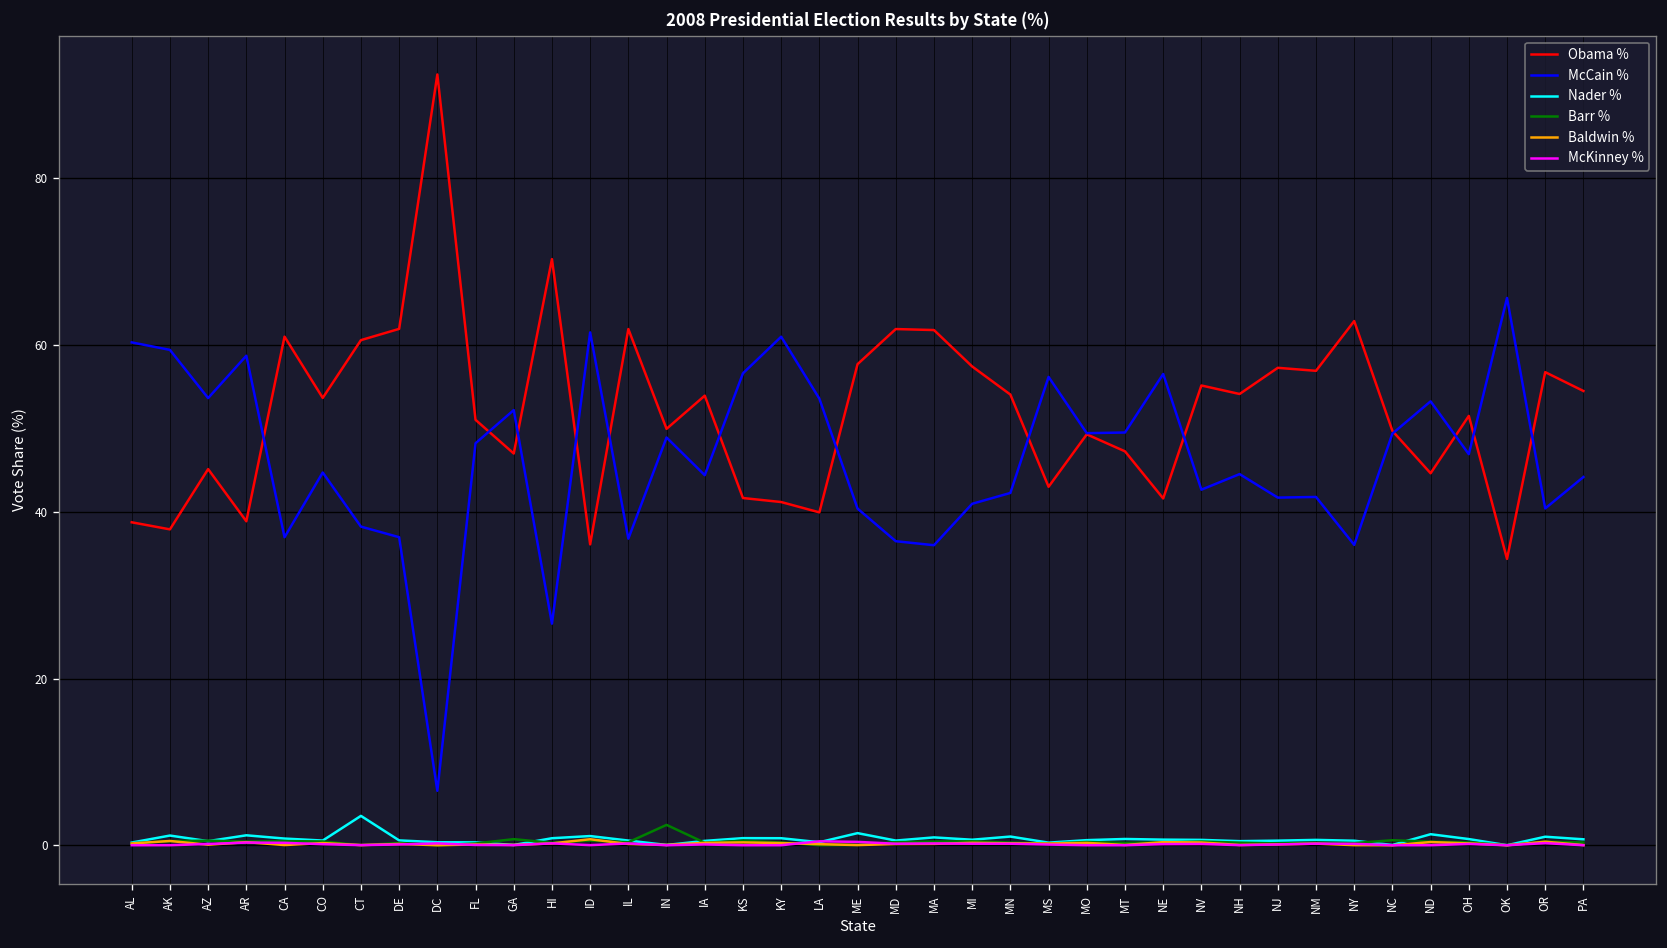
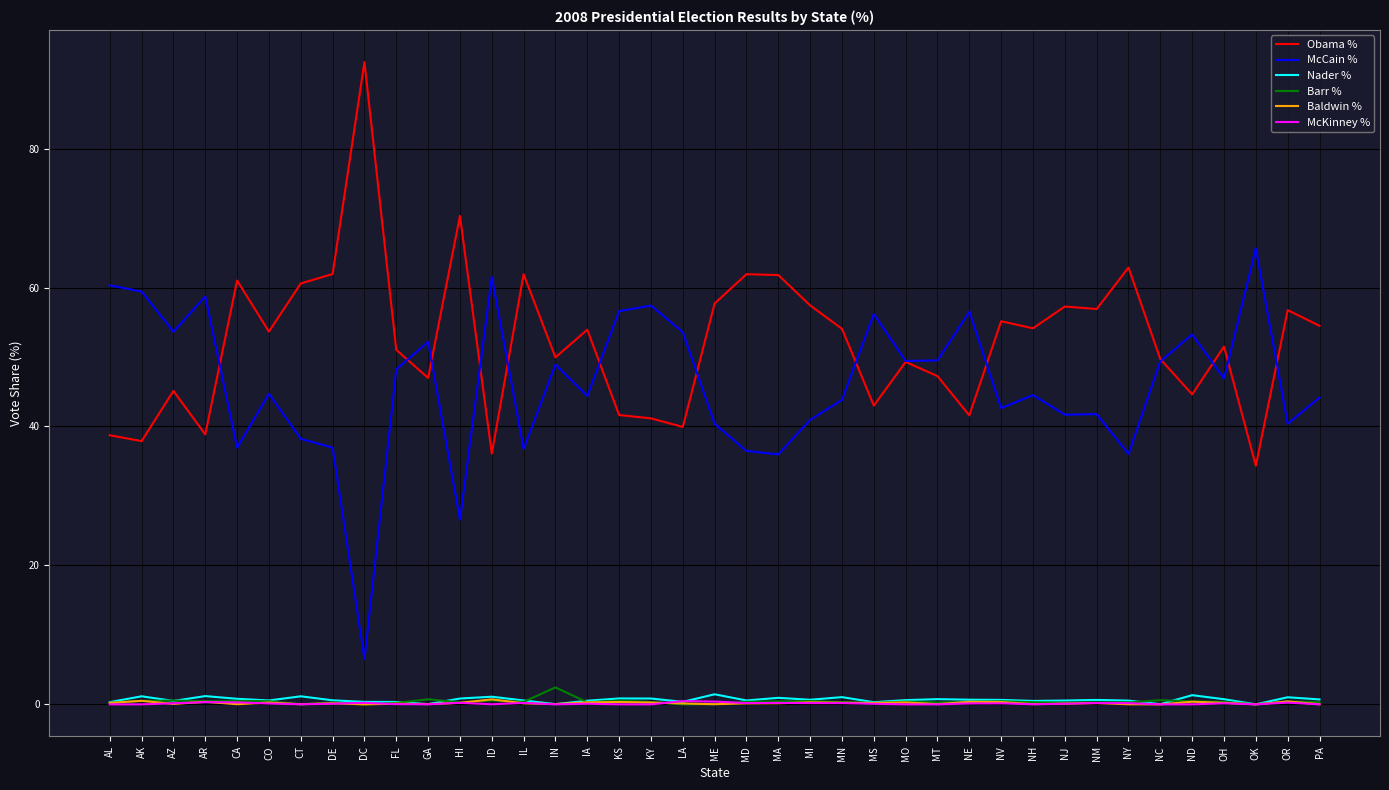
  {
    "Obama %": {
      "AL": 39,
      "AK": 38,
      "AZ": 45,
      "AR": 39,
      "CA": 61,
      "CO": 54,
      "CT": 61,
      "DE": 62,
      "DC": 92,
      "FL": 51,
      "GA": 47,
      "HI": 70,
      "ID": 36,
      "IL": 62,
      "IN": 50,
      "IA": 54,
      "KS": 42,
      "KY": 41,
      "LA": 40,
      "ME": 58,
      "MD": 62,
      "MA": 62,
      "MI": 57,
      "MN": 54,
      "MS": 43,
      "MT": 47,
      "NE": 42,
      "NV": 55,
      "NH": 54,
      "NJ": 57,
      "NM": 57,
      "NY": 63,
      "ND": 45,
      "OH": 52,
      "OK": 34,
      "OR": 57,
      "PA": 54
    },
    "McCain %": {
      "AL": 60,
      "AK": 59,
      "AZ": 54,
      "AR": 59,
      "CA": 37,
      "CO": 45,
      "CT": 38,
      "DE": 37,
      "DC": 7,
      "FL": 48,
      "GA": 52,
      "HI": 27,
      "ID": 62,
      "IL": 37,
      "IN": 49,
      "IA": 44,
      "KS": 57,
-     "KY": 61,
+     "KY": 57,
      "LA": 54,
      "ME": 40,
      "MD": 36,
      "MA": 36,
      "MI": 41,
-     "MN": 42,
+     "MN": 44,
      "MS": 56,
      "MT": 50,
      "NE": 57,
      "NV": 43,
      "NH": 45,
      "NJ": 42,
      "NM": 42,
      "NY": 36,
      "ND": 53,
      "OH": 47,
      "OK": 66,
      "OR": 40,
      "PA": 44
    },
    "Nader %": {
      "AK": 1,
      "AR": 1,
-     "CT": 4,
+     "CT": 1,
      "HI": 1,
      "ID": 1,
      "KY": 1,
      "ME": 1,
      "MA": 1,
      "MN": 1,
      "MT": 1,
      "ND": 1,
      "OH": 1,
      "OR": 1,
      "PA": 1
    },
    "Barr %": {
      "GA": 1,
      "IN": 2,
      "NC": 1
    },
    "McKinney %": {
      "AK": 0,
      "ID": 0,
      "ND": 0
    }
  }
